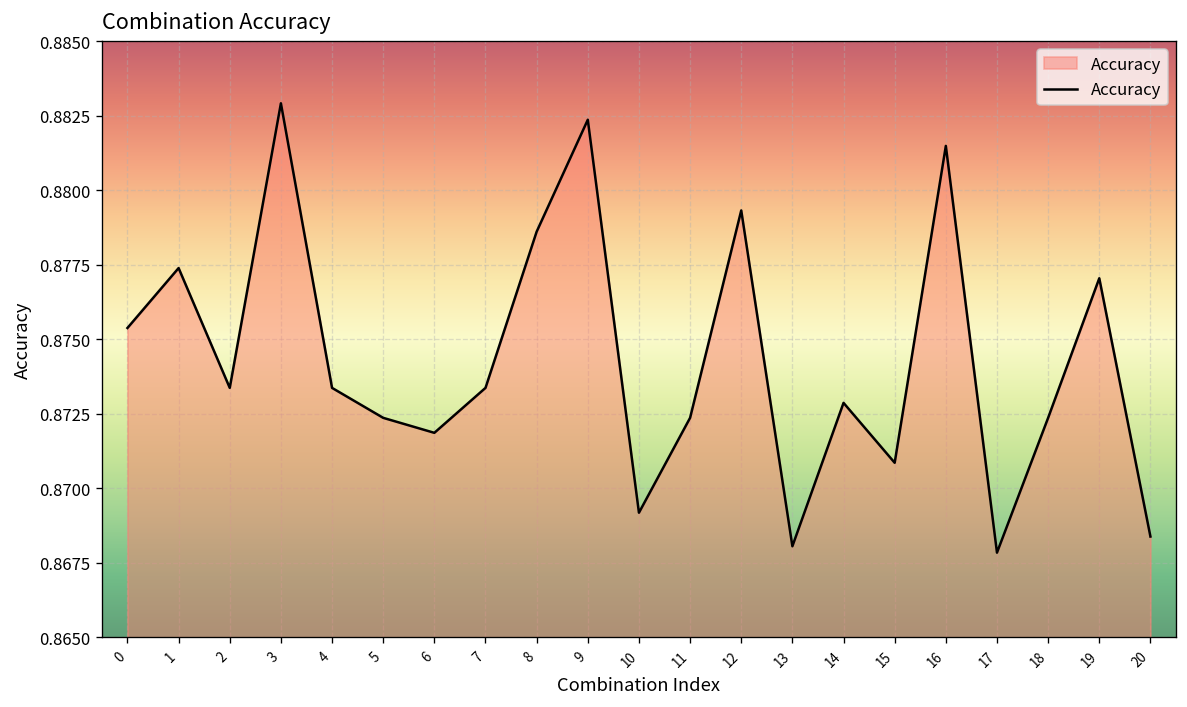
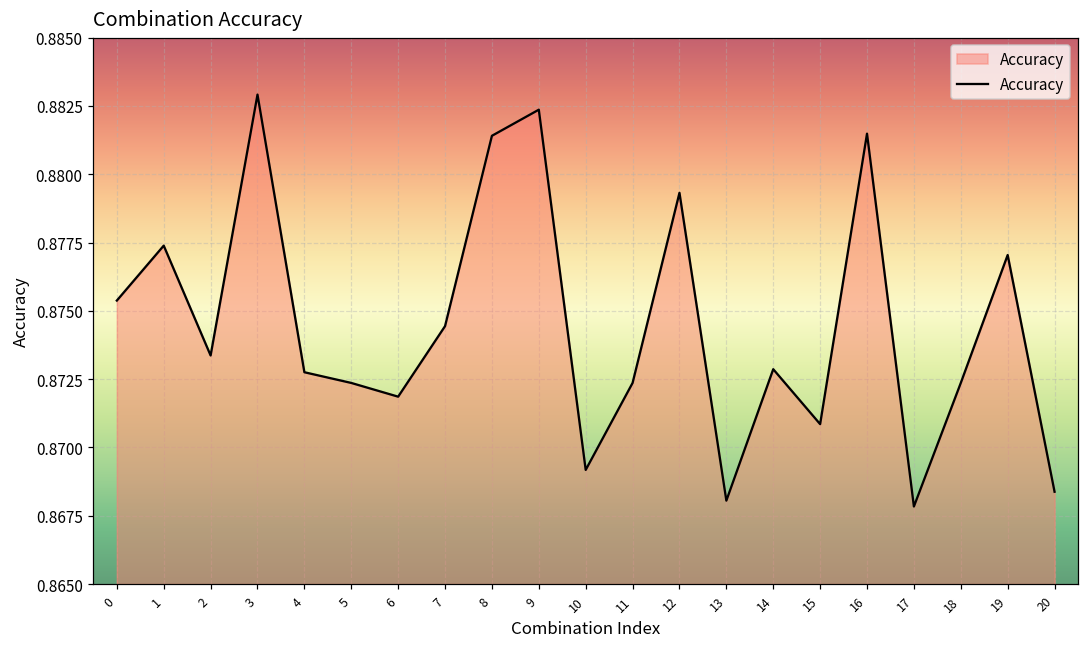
  {
    "0": 0.8754,
    "1": 0.8774,
    "2": 0.8734,
    "3": 0.8829,
-   "4": 0.8734,
+   "4": 0.8728,
    "5": 0.8724,
    "6": 0.8719,
-   "7": 0.8734,
-   "8": 0.8786,
+   "7": 0.8744,
+   "8": 0.8814,
    "9": 0.8824,
    "10": 0.8692,
    "11": 0.8724,
    "12": 0.8793,
    "13": 0.8681,
    "14": 0.8729,
    "15": 0.8709,
    "16": 0.8815,
    "17": 0.8678,
    "18": 0.8724,
    "19": 0.8770,
    "20": 0.8684
  }
